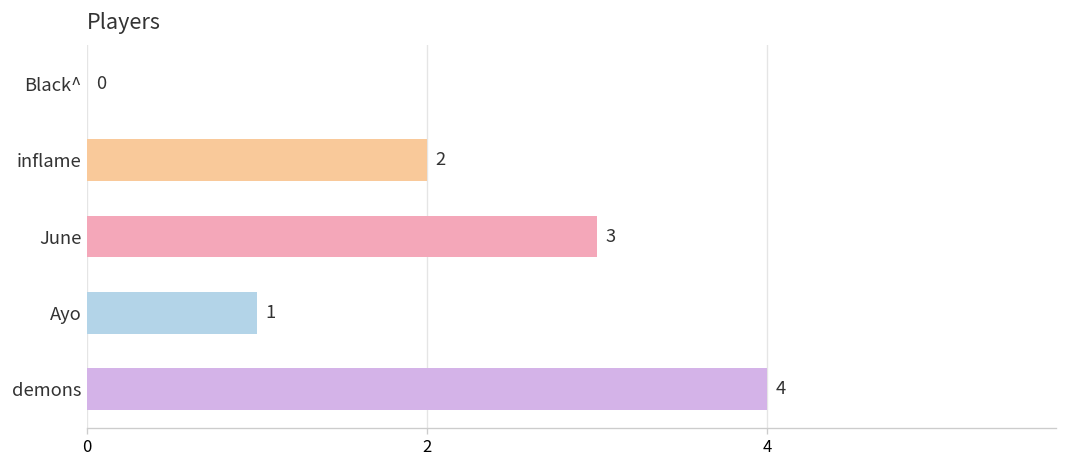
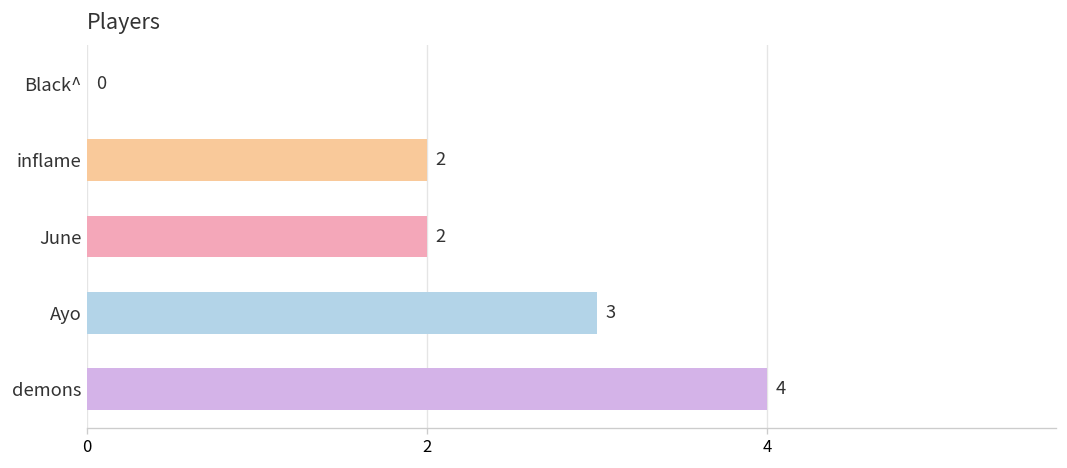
  {
    "Black^": 0,
    "inflame": 2,
-   "June": 3,
-   "Ayo": 1,
+   "June": 2,
+   "Ayo": 3,
    "demons": 4
  }
